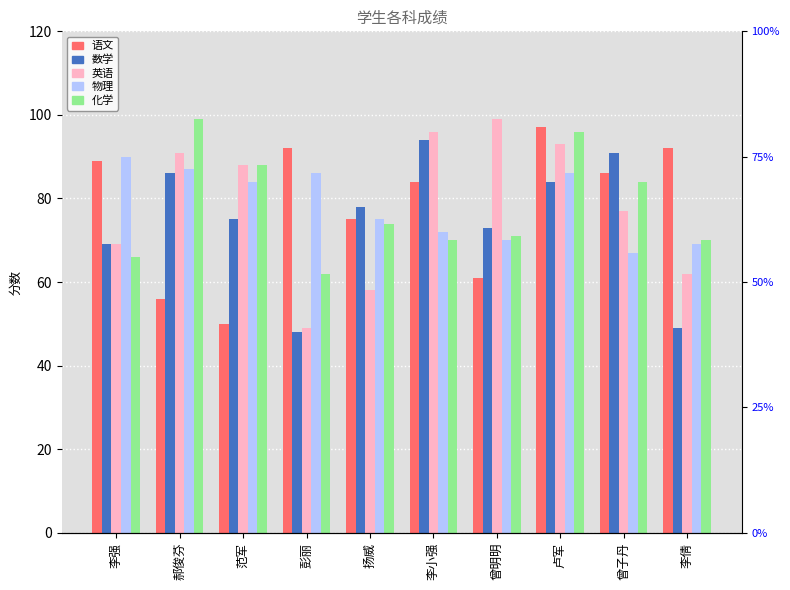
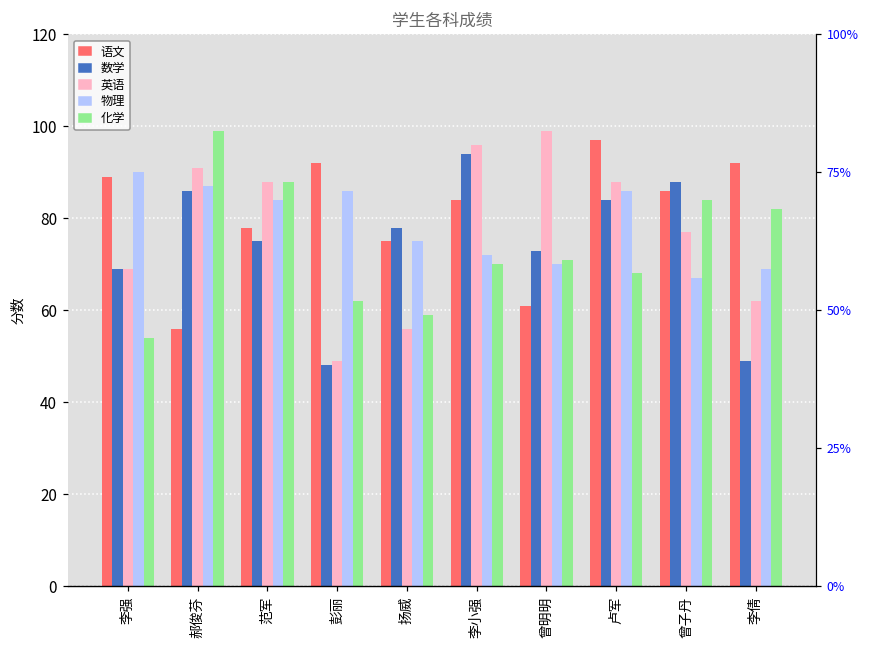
  {
    "语文": {
      "李强": 89,
      "郝俊芬": 56,
-     "范军": 50,
+     "范军": 78,
      "彭丽": 92,
      "扬威": 75,
      "李小强": 84,
      "曾明明": 61,
      "卢军": 97,
      "曾子丹": 86,
      "李倩": 92
    },
    "数学": {
      "李强": 69,
      "郝俊芬": 86,
      "范军": 75,
      "彭丽": 48,
      "扬威": 78,
      "李小强": 94,
      "曾明明": 73,
      "卢军": 84,
-     "曾子丹": 91,
+     "曾子丹": 88,
      "李倩": 49
    },
    "英语": {
      "李强": 69,
      "郝俊芬": 91,
      "范军": 88,
      "彭丽": 49,
-     "扬威": 58,
+     "扬威": 56,
      "李小强": 96,
      "曾明明": 99,
-     "卢军": 93,
+     "卢军": 88,
      "曾子丹": 77,
      "李倩": 62
    },
    "物理": {
      "李强": 90,
      "郝俊芬": 87,
      "范军": 84,
      "彭丽": 86,
      "扬威": 75,
      "李小强": 72,
      "曾明明": 70,
      "卢军": 86,
      "曾子丹": 67,
      "李倩": 69
    },
    "化学": {
-     "李强": 66,
+     "李强": 54,
      "郝俊芬": 99,
      "范军": 88,
      "彭丽": 62,
-     "扬威": 74,
+     "扬威": 59,
      "李小强": 70,
      "曾明明": 71,
-     "卢军": 96,
+     "卢军": 68,
      "曾子丹": 84,
-     "李倩": 70
+     "李倩": 82
    }
  }
